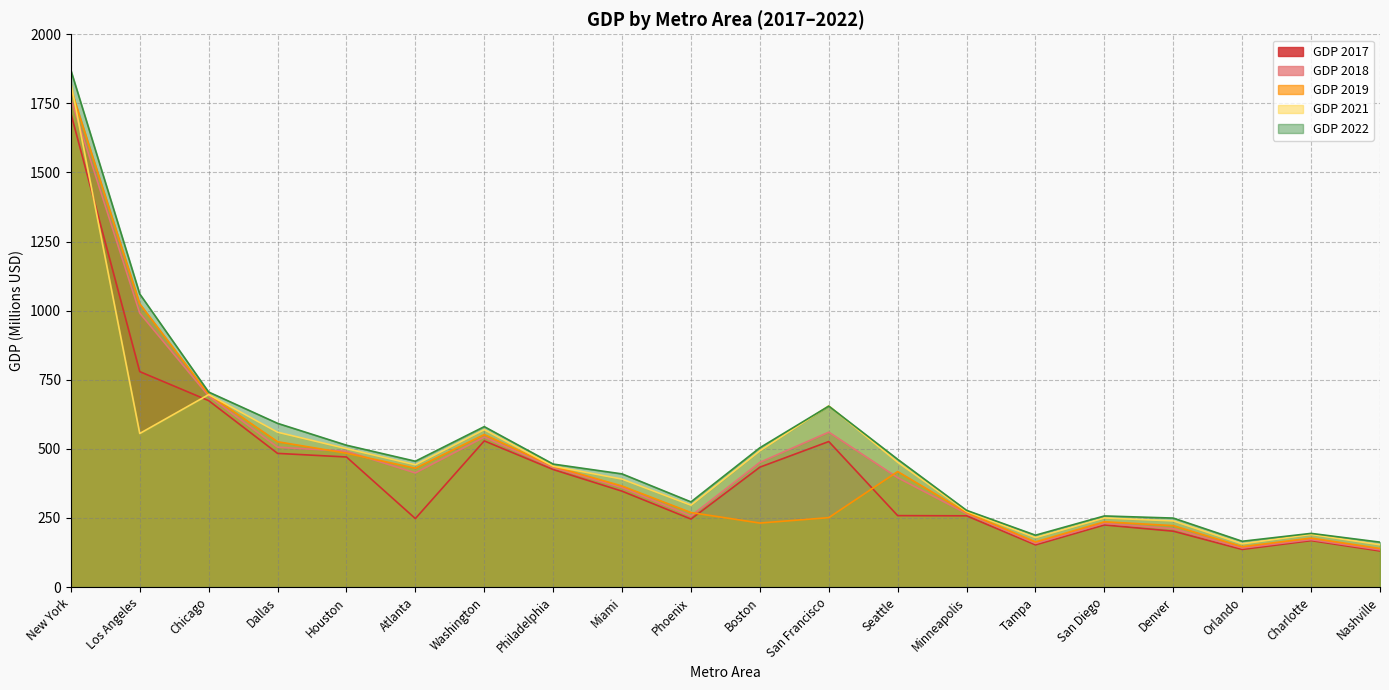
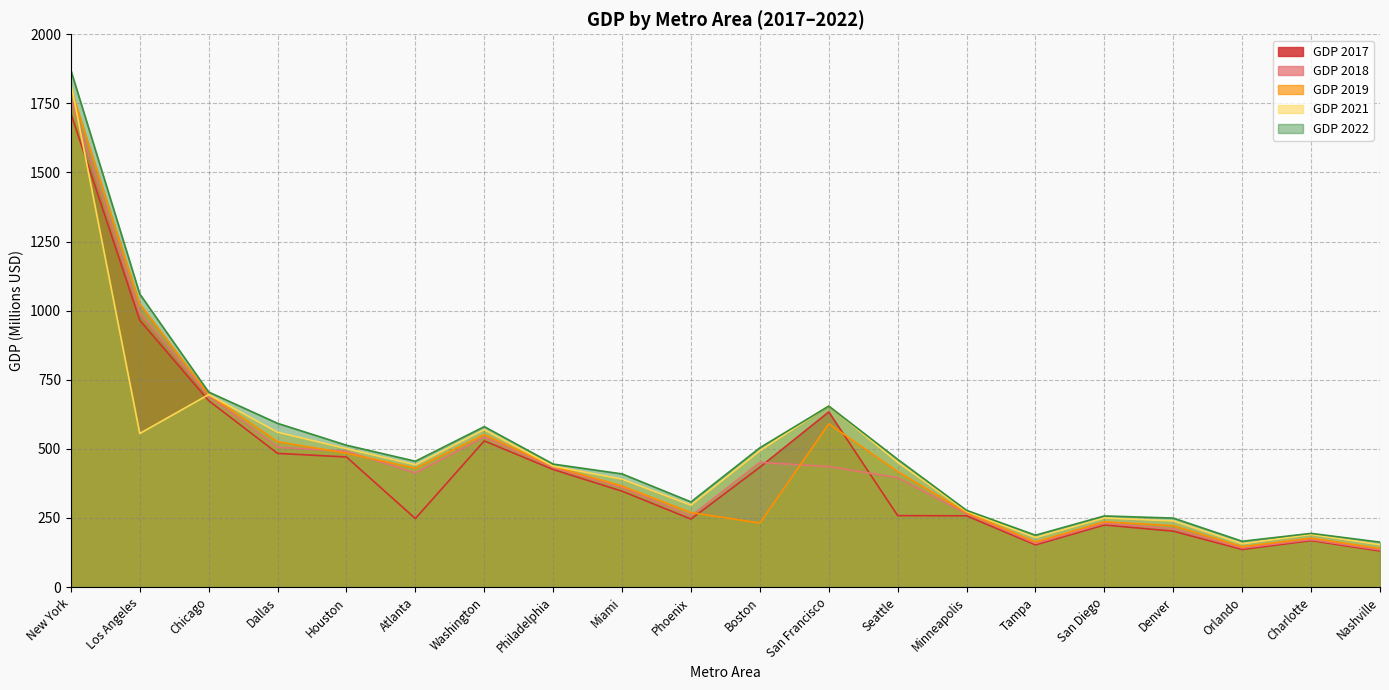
  {
    "GDP 2017": {
      "New York": 1710,
-     "Los Angeles": 780,
+     "Los Angeles": 970,
      "Chicago": 670,
      "Dallas": 480,
      "Houston": 470,
      "Atlanta": 250,
      "Washington": 530,
      "Miami": 350,
      "Phoenix": 250,
      "Boston": 430,
-     "San Francisco": 530,
+     "San Francisco": 630,
      "Seattle": 260
    },
    "GDP 2018": {
      "New York": 1770,
      "Los Angeles": 990,
      "Dallas": 510,
      "Atlanta": 410,
      "Washington": 540,
      "Phoenix": 260,
      "Boston": 450,
-     "San Francisco": 560,
+     "San Francisco": 440,
      "Seattle": 400
    },
    "GDP 2019": {
      "New York": 1800,
      "Los Angeles": 1020,
      "Dallas": 530,
      "Atlanta": 430,
      "Washington": 550,
      "Phoenix": 270,
      "Boston": 230,
-     "San Francisco": 250,
+     "San Francisco": 590,
      "Seattle": 420,
      "Denver": 220
    },
    "GDP 2021": {
      "New York": 1820,
      "Los Angeles": 560,
      "Dallas": 560,
      "Houston": 500,
      "Atlanta": 440,
      "Washington": 570,
      "Miami": 390,
      "Phoenix": 300,
      "Boston": 490,
      "Seattle": 450,
      "Denver": 240,
      "Nashville": 150
    },
    "GDP 2022": {
      "New York": 1870,
      "Los Angeles": 1060,
      "Dallas": 590,
      "Houston": 510,
      "Atlanta": 460,
      "Washington": 580,
      "Miami": 410,
      "Phoenix": 310,
      "Boston": 500,
      "Seattle": 460,
      "Denver": 250,
      "Nashville": 160
    }
  }
